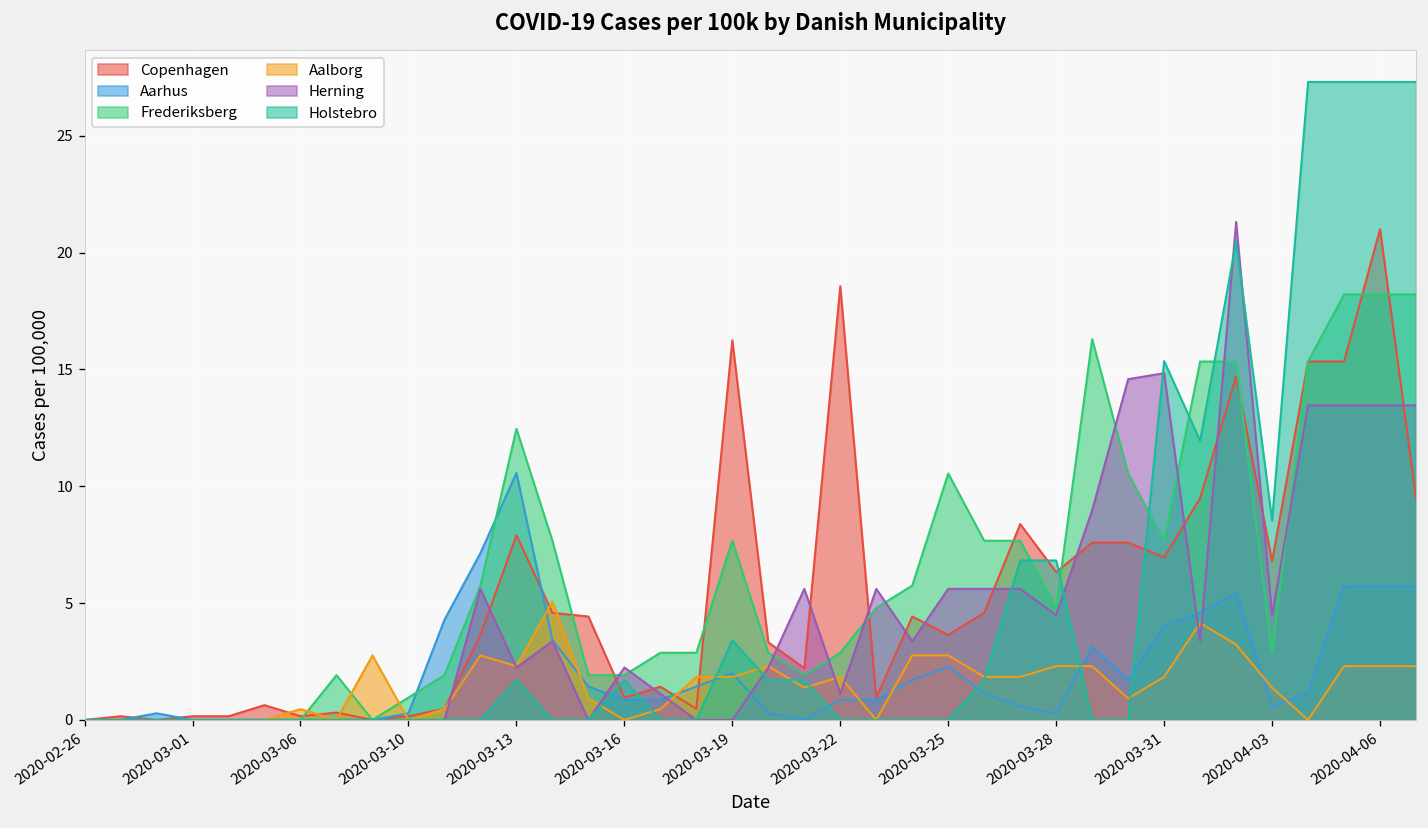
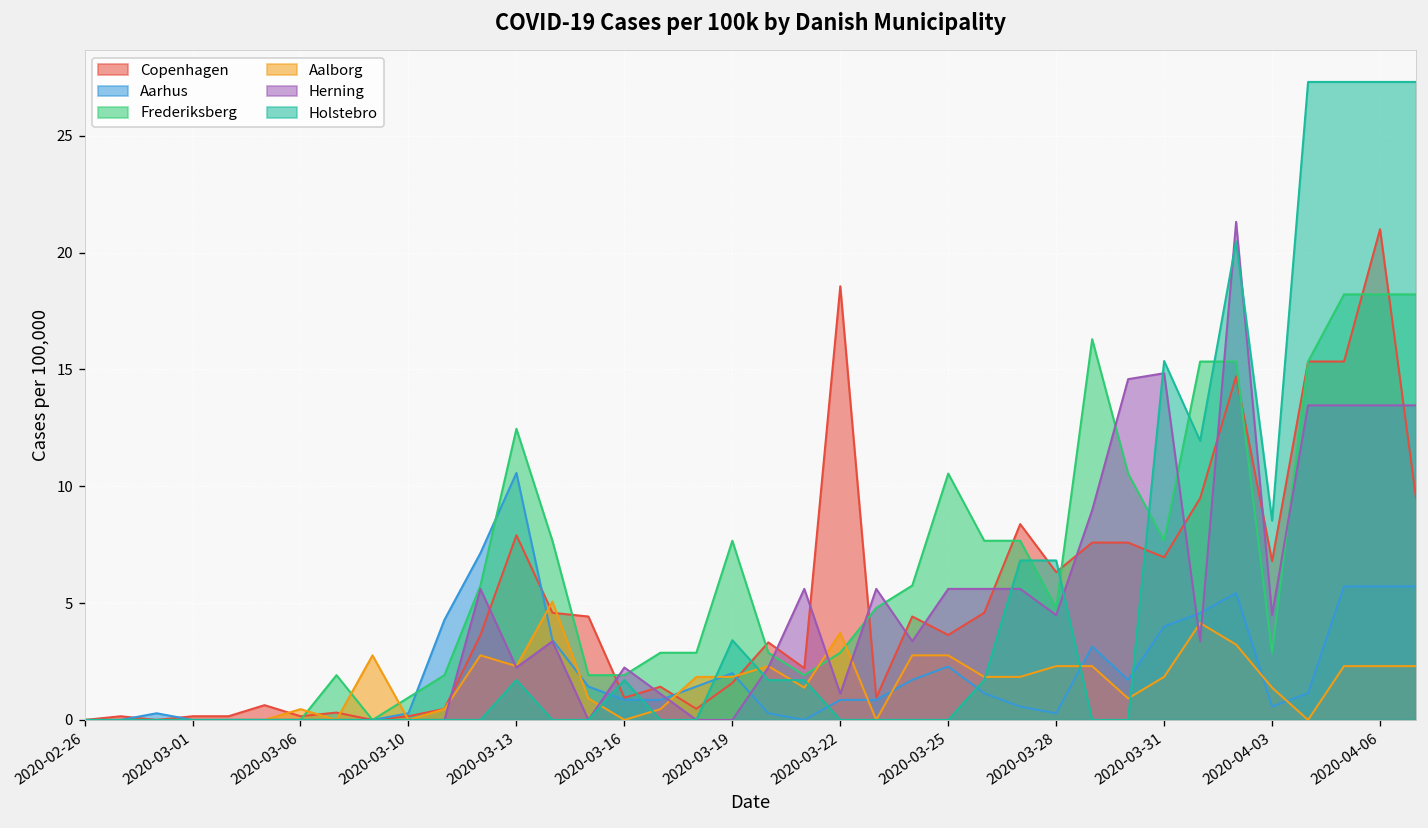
  {
    "Copenhagen": {
      "2020-03-01": 0.2,
      "2020-03-06": 0.2,
      "2020-03-13": 7.9,
-     "2020-03-19": 16.3,
+     "2020-03-19": 1.6,
      "2020-03-22": 18.6,
      "2020-03-25": 3.6,
      "2020-03-28": 6.3,
      "2020-03-31": 7.0,
      "2020-04-03": 6.8,
      "2020-04-06": 21.0
    },
    "Aarhus": {
      "2020-03-13": 10.6,
      "2020-03-19": 2.0,
      "2020-03-22": 0.9,
      "2020-03-25": 2.3,
      "2020-03-28": 0.3,
      "2020-03-31": 4.0,
      "2020-04-03": 0.6,
      "2020-04-06": 5.7
    },
    "Aalborg": {
      "2020-03-06": 0.5,
      "2020-03-16": 0.0,
      "2020-03-19": 1.8,
-     "2020-03-22": 1.8,
+     "2020-03-22": 3.7,
      "2020-03-25": 2.8,
      "2020-03-28": 2.3,
      "2020-03-31": 1.8,
      "2020-04-03": 1.4,
      "2020-04-06": 2.3
    },
    "Herning": {
      "2020-03-16": 2.2,
      "2020-03-19": 0.0,
      "2020-03-22": 1.1,
      "2020-03-25": 5.6,
      "2020-03-28": 4.5,
      "2020-03-31": 14.8,
      "2020-04-03": 4.5,
      "2020-04-06": 13.5
    }
  }
